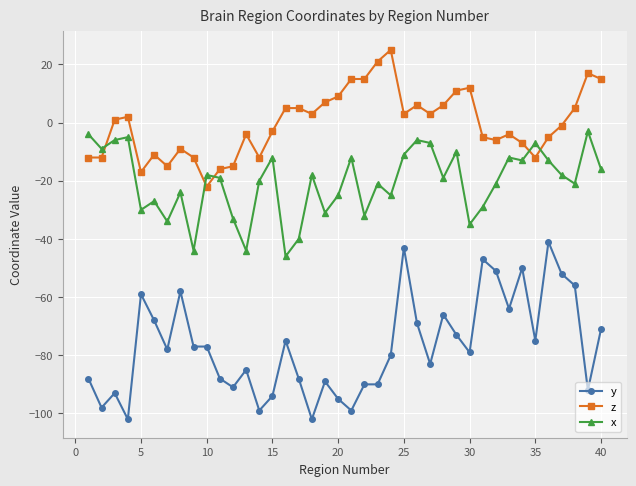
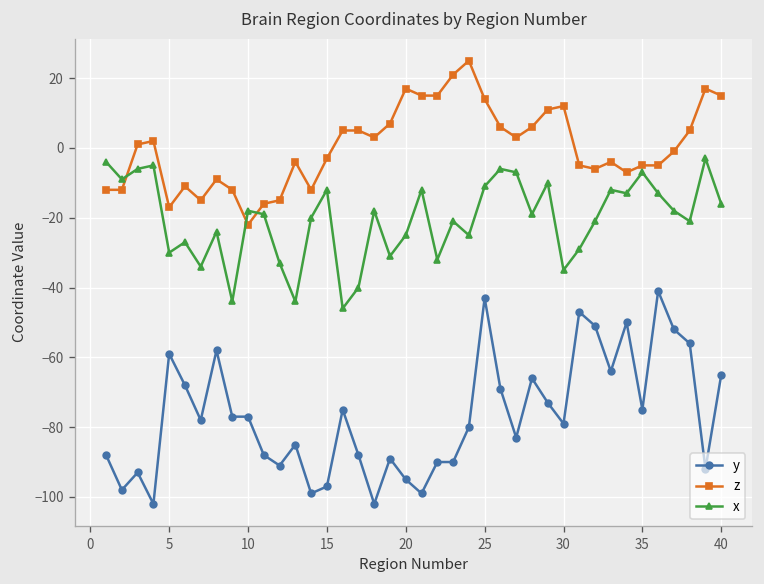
  {
    "y": {
      "5": -59,
      "10": -77,
-     "15": -94,
+     "15": -97,
      "20": -95,
      "25": -43,
      "30": -79,
      "35": -75,
-     "40": -71
+     "40": -65
    },
    "z": {
      "5": -17,
      "10": -22,
      "15": -3,
-     "20": 9,
-     "25": 3,
+     "20": 17,
+     "25": 14,
      "30": 12,
-     "35": -12,
+     "35": -5,
      "40": 15
    },
    "x": {
      "5": -30,
      "10": -18,
      "15": -12,
      "20": -25,
      "25": -11,
      "30": -35,
      "35": -7,
      "40": -16
    }
  }
